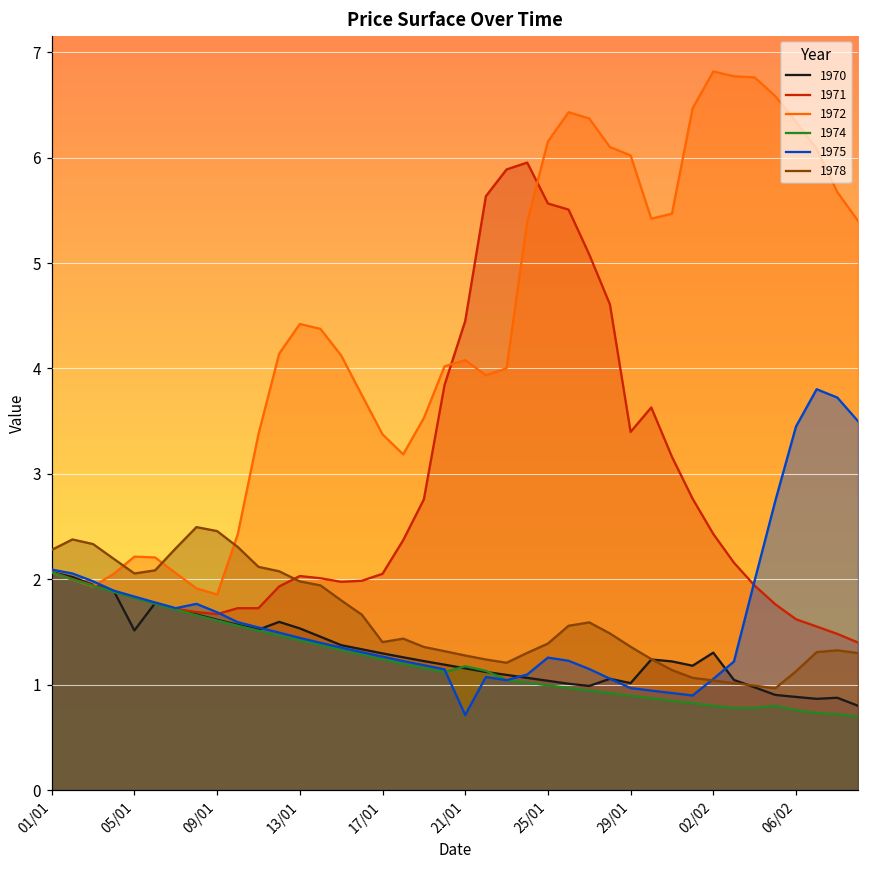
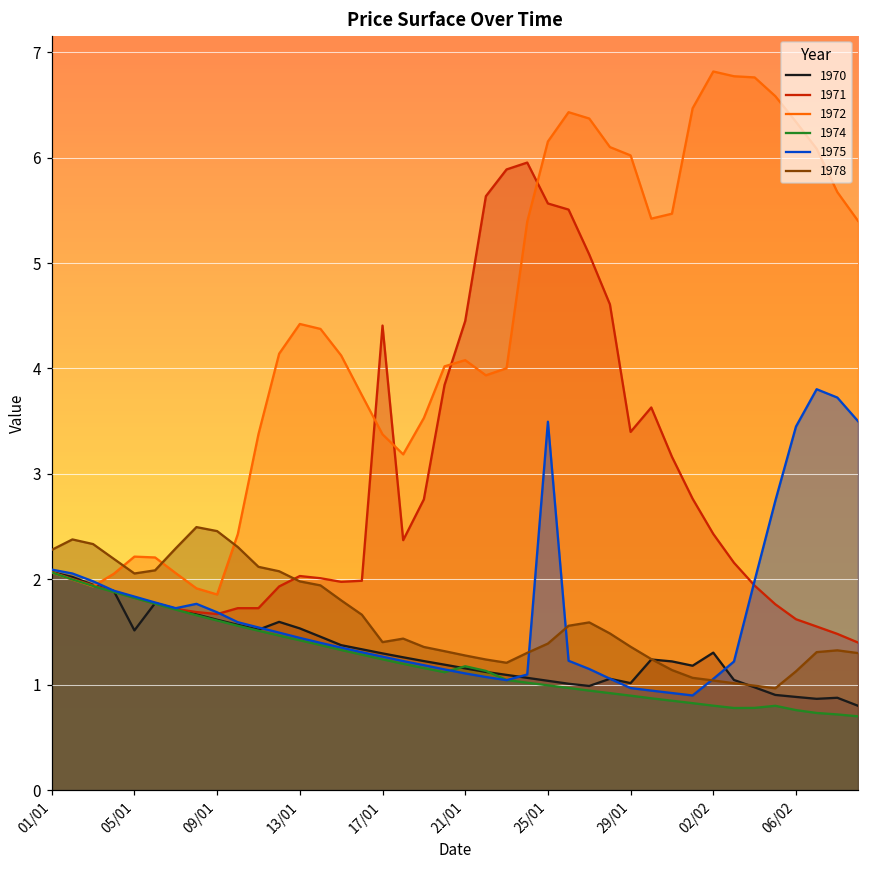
  {
    "1970": {
      "05/01": 1.5,
      "13/01": 1.5,
      "17/01": 1.3,
      "25/01": 1.0,
      "29/01": 1.0,
      "02/02": 1.3,
      "06/02": 0.9
    },
    "1971": {
      "13/01": 2.0,
-     "17/01": 2.1,
+     "17/01": 4.4,
      "21/01": 4.5,
      "25/01": 5.6,
      "29/01": 3.4,
      "02/02": 2.4,
      "06/02": 1.6
    },
    "1972": {
      "05/01": 2.2,
      "09/01": 1.9,
      "13/01": 4.4,
      "17/01": 3.4,
      "21/01": 4.1,
      "25/01": 6.2,
      "29/01": 6.0,
      "02/02": 6.8
    },
    "1974": {
      "25/01": 1.0,
      "29/01": 0.9,
      "02/02": 0.8,
      "06/02": 0.8
    },
    "1975": {
-     "21/01": 0.7,
-     "25/01": 1.3,
+     "21/01": 1.1,
+     "25/01": 3.5,
      "29/01": 1.0,
      "06/02": 3.4
    },
    "1978": {
      "01/01": 2.3,
      "05/01": 2.1,
      "09/01": 2.5,
      "13/01": 2.0,
      "17/01": 1.4,
      "21/01": 1.3,
      "25/01": 1.4,
      "29/01": 1.4,
      "06/02": 1.1
    }
  }
